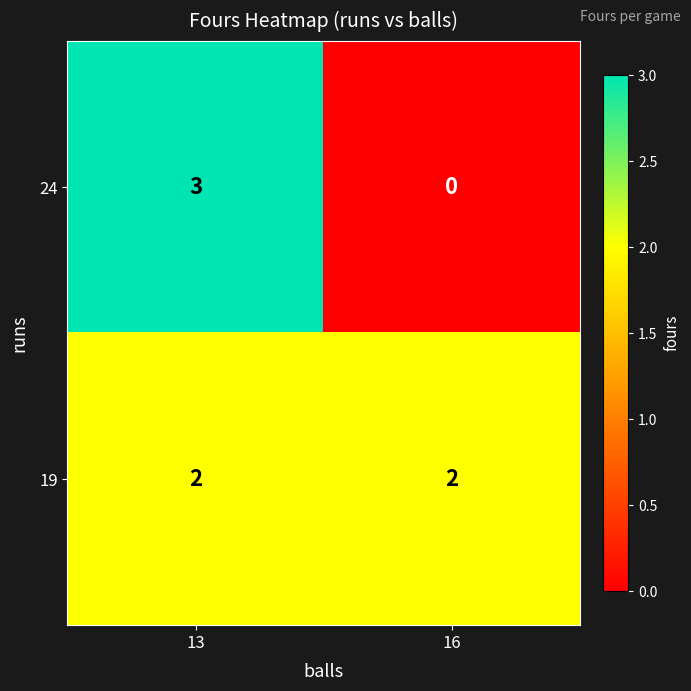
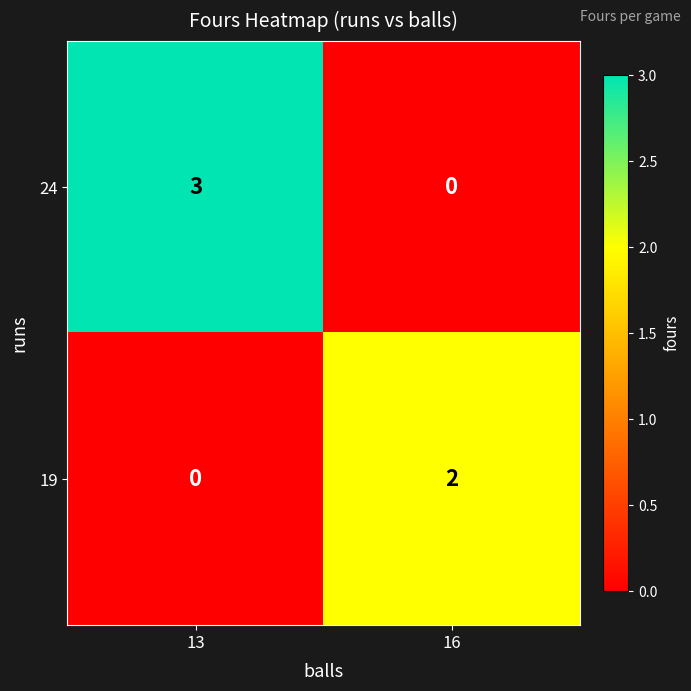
  {
    "24": {
      "13": 3,
      "16": 0
    },
    "19": {
-     "13": 2,
+     "13": 0,
      "16": 2
    }
  }
